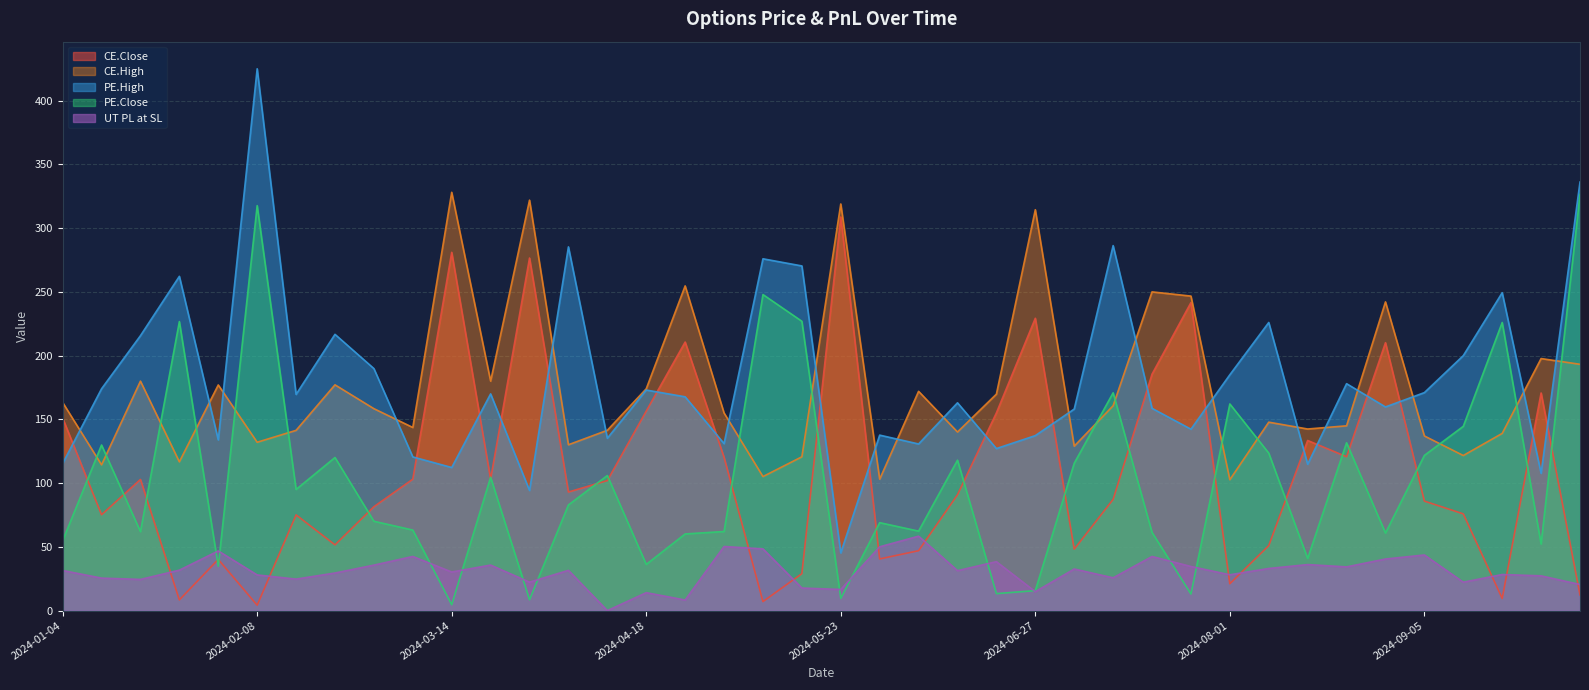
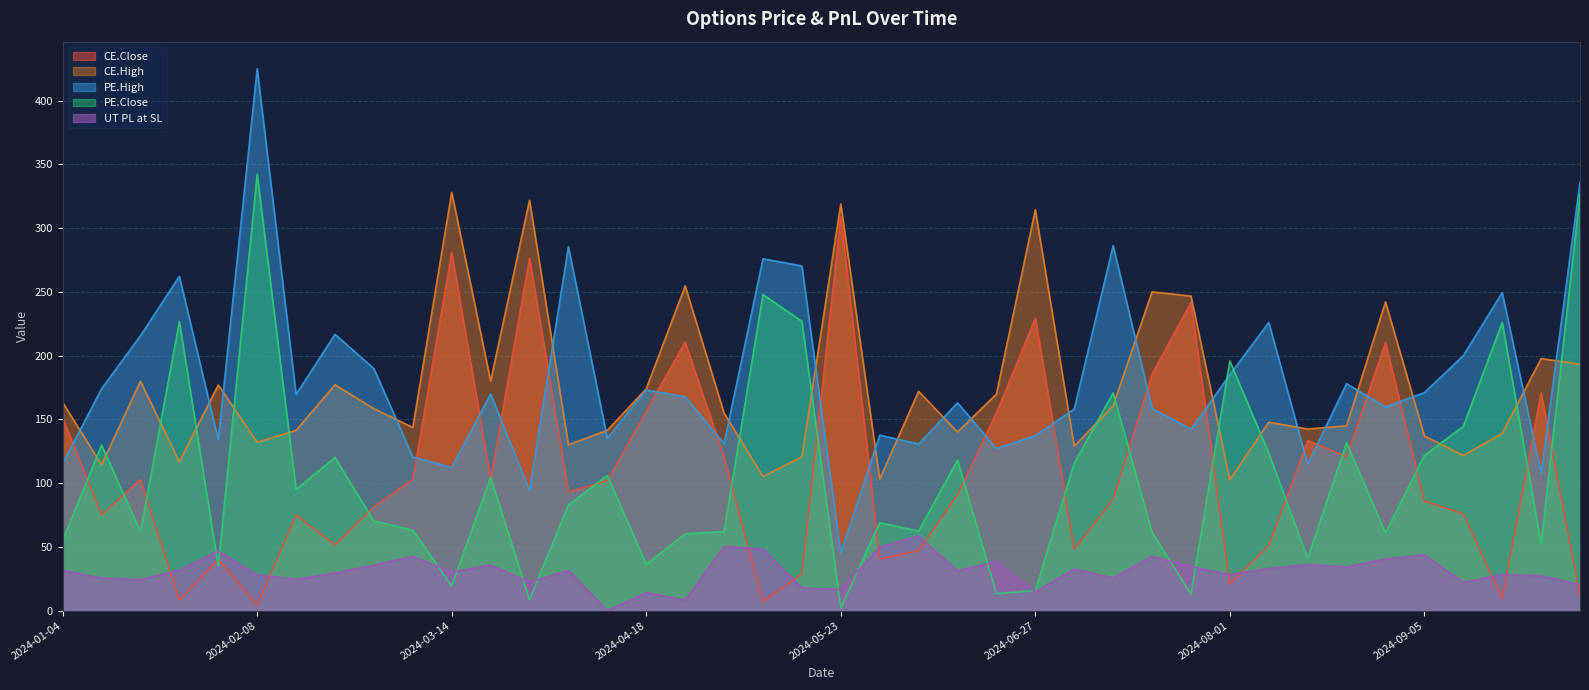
  {
    "PE.High": {
      "2024-01-04": 115,
      "2024-02-08": 425,
      "2024-03-14": 112,
      "2024-05-23": 45,
      "2024-06-27": 137,
      "2024-08-01": 185,
      "2024-09-05": 171
    },
    "PE.Close": {
      "2024-01-04": 55,
-     "2024-02-08": 318,
-     "2024-03-14": 5,
+     "2024-02-08": 342,
+     "2024-03-14": 19,
      "2024-04-18": 36,
-     "2024-05-23": 10,
-     "2024-08-01": 162,
+     "2024-05-23": 2,
+     "2024-08-01": 196,
      "2024-09-05": 122
    },
    "UT PL at SL": {
      "2024-01-04": 31,
      "2024-02-08": 28,
      "2024-03-14": 30,
      "2024-04-18": 14,
      "2024-05-23": 17,
      "2024-08-01": 28,
      "2024-09-05": 44
    }
  }
